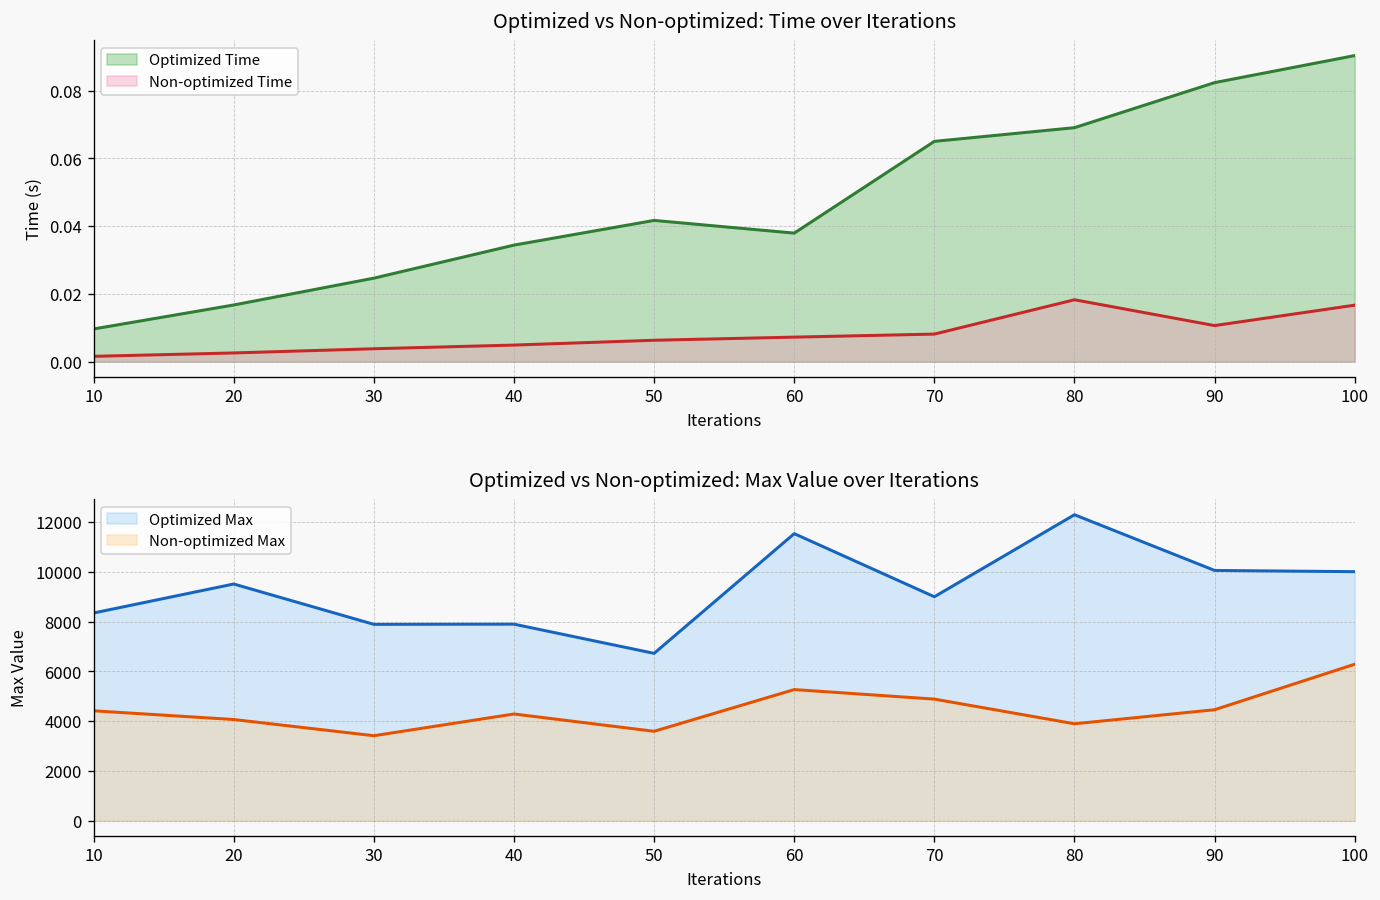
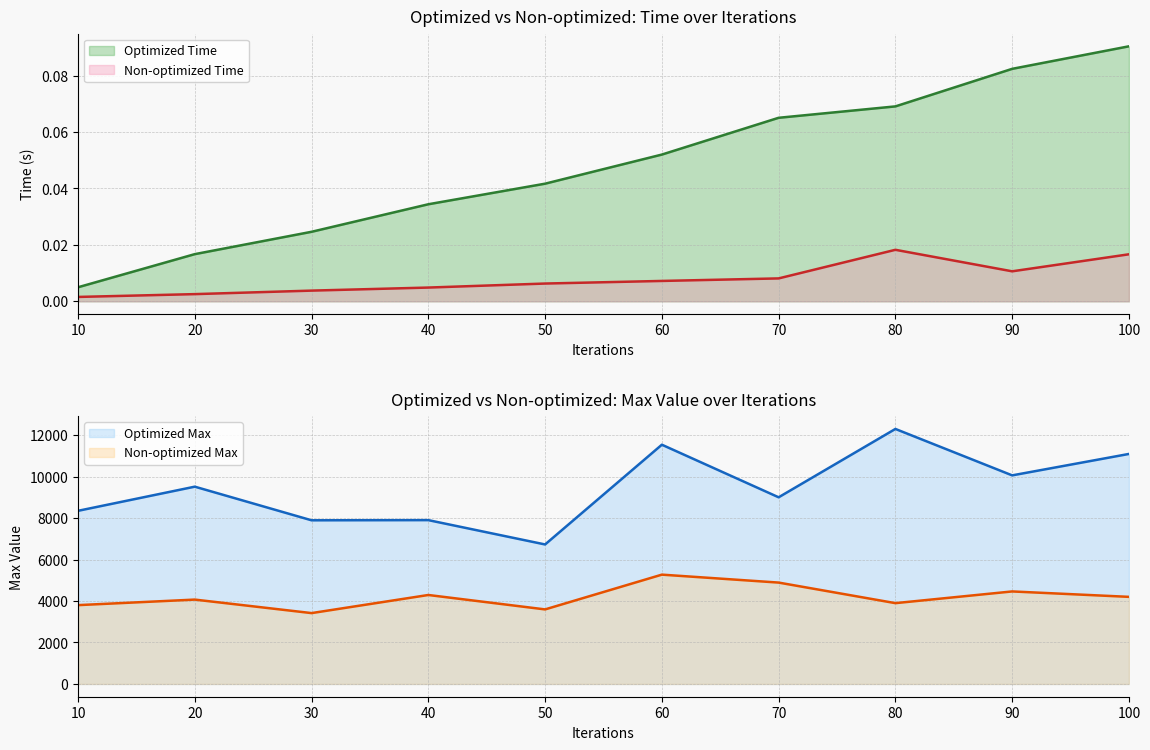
  {
    "Optimized vs Non-optimized: Time over Iterations": {
      "Optimized Time": {
-       "10": 0.010,
+       "10": 0.005,
        "20": 0.017,
        "30": 0.025,
        "40": 0.034,
        "50": 0.042,
-       "60": 0.038,
+       "60": 0.052,
        "70": 0.065,
        "80": 0.069,
        "90": 0.082,
        "100": 0.090
      },
      "Non-optimized Time": {
        "10": 0.002,
        "20": 0.003,
        "30": 0.004,
        "40": 0.005,
        "50": 0.006,
        "60": 0.007,
        "70": 0.008,
        "80": 0.018,
        "90": 0.011,
        "100": 0.017
      }
    },
    "Optimized vs Non-optimized: Max Value over Iterations": {
      "Optimized Max": {
        "10": 8300,
        "20": 9500,
        "30": 7900,
        "40": 7900,
        "50": 6700,
        "60": 11500,
        "70": 9000,
        "80": 12300,
        "90": 10100,
-       "100": 10000
+       "100": 11100
      },
      "Non-optimized Max": {
-       "10": 4400,
+       "10": 3800,
        "20": 4100,
        "30": 3400,
        "40": 4300,
        "50": 3600,
        "60": 5300,
        "70": 4900,
        "80": 3900,
        "90": 4500,
-       "100": 6300
+       "100": 4200
      }
    }
  }
